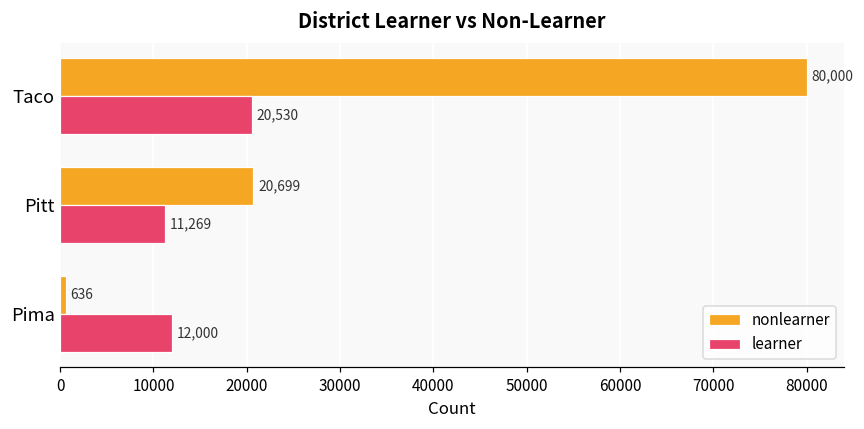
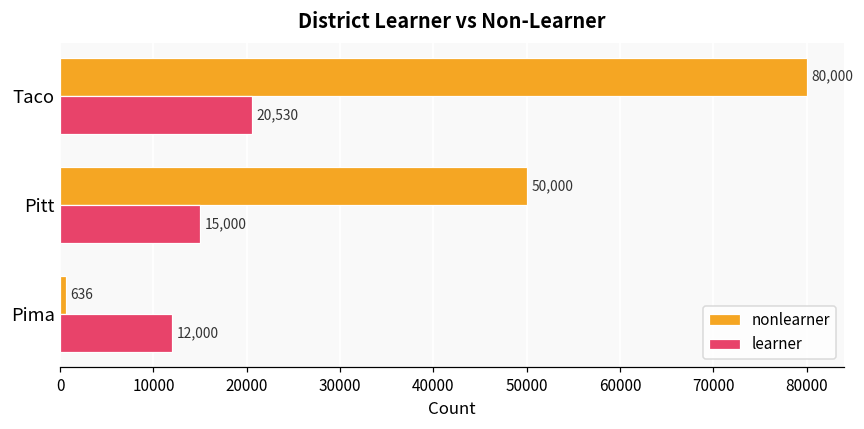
  {
    "nonlearner": {
      "Taco": "80,000",
-     "Pitt": "20,699",
+     "Pitt": "50,000",
      "Pima": "636"
    },
    "learner": {
      "Taco": "20,530",
-     "Pitt": "11,269",
+     "Pitt": "15,000",
      "Pima": "12,000"
    }
  }
